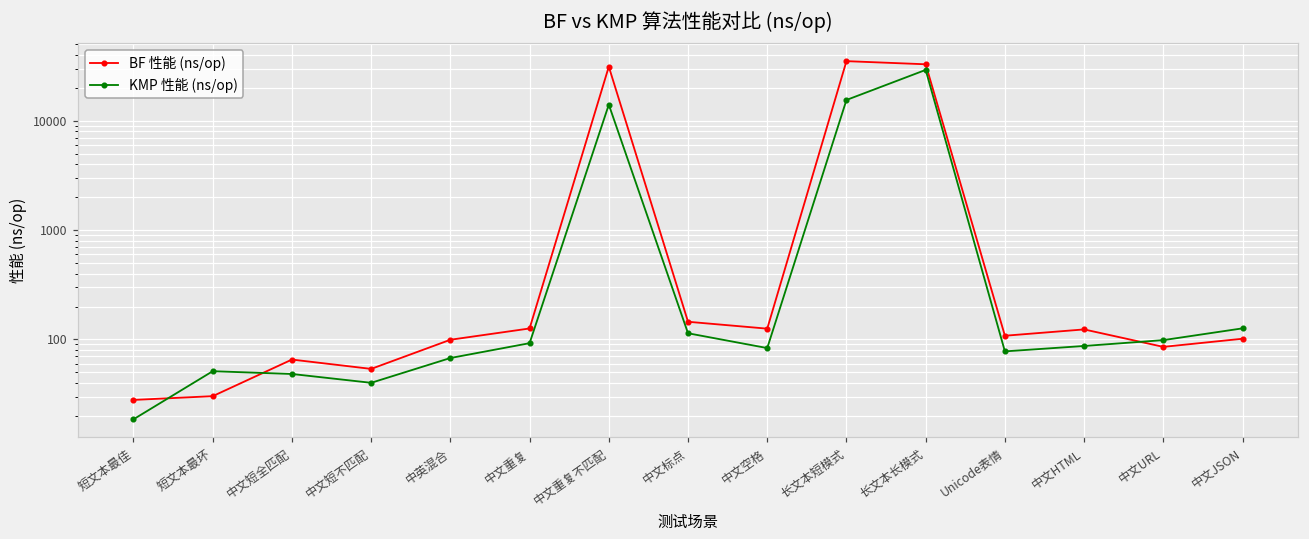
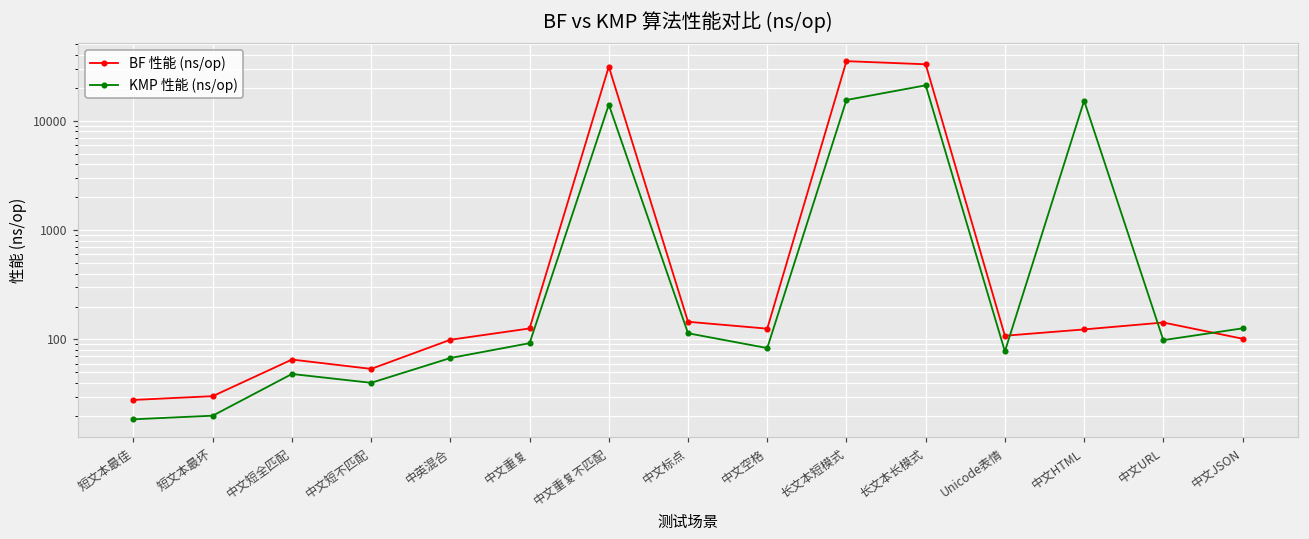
  {
    "BF 性能 (ns/op)": {
      "短文本最佳": 28,
      "短文本最坏": 30,
      "中文短全匹配": 70,
      "中文短不匹配": 50,
      "中英混合": 100,
      "中文重复": 130,
      "中文重复不匹配": 31000,
      "中文标点": 150,
      "中文空格": 130,
      "长文本短模式": 35000,
      "长文本长模式": 33000,
      "Unicode表情": 110,
      "中文HTML": 120,
-     "中文URL": 90,
+     "中文URL": 140,
      "中文JSON": 100
    },
    "KMP 性能 (ns/op)": {
      "短文本最佳": 19,
-     "短文本最坏": 50,
+     "短文本最坏": 20,
      "中文短全匹配": 50,
      "中文短不匹配": 40,
      "中英混合": 70,
      "中文重复": 90,
      "中文重复不匹配": 14000,
      "中文标点": 110,
      "中文空格": 80,
      "长文本短模式": 16000,
-     "长文本长模式": 29000,
+     "长文本长模式": 21000,
      "Unicode表情": 80,
-     "中文HTML": 90,
+     "中文HTML": 15000,
      "中文URL": 100,
      "中文JSON": 130
    }
  }
